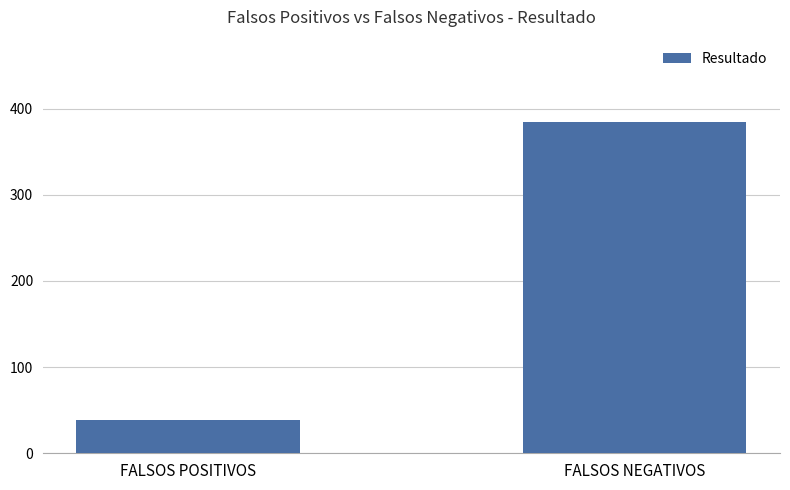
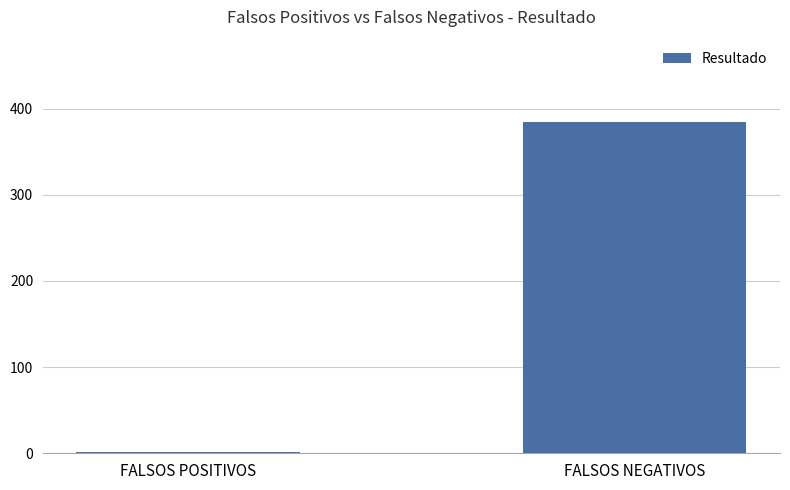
  {
-   "FALSOS POSITIVOS": 40,
+   "FALSOS POSITIVOS": 0,
    "FALSOS NEGATIVOS": 380
  }
